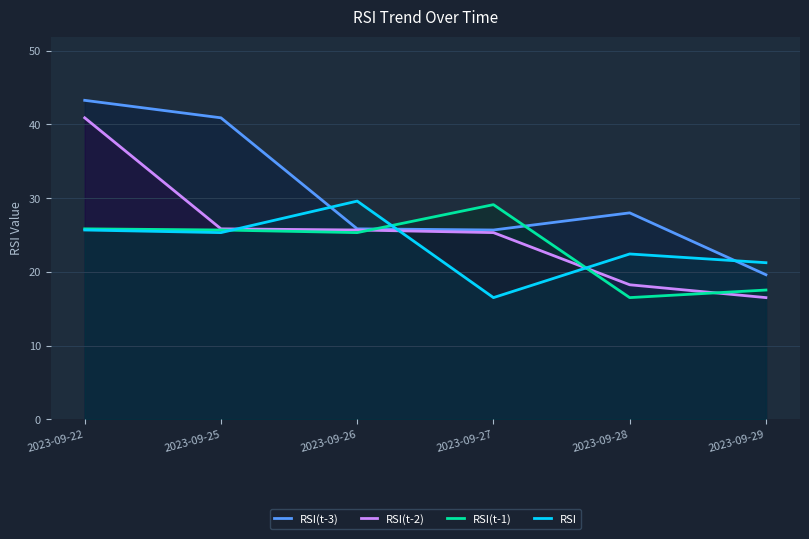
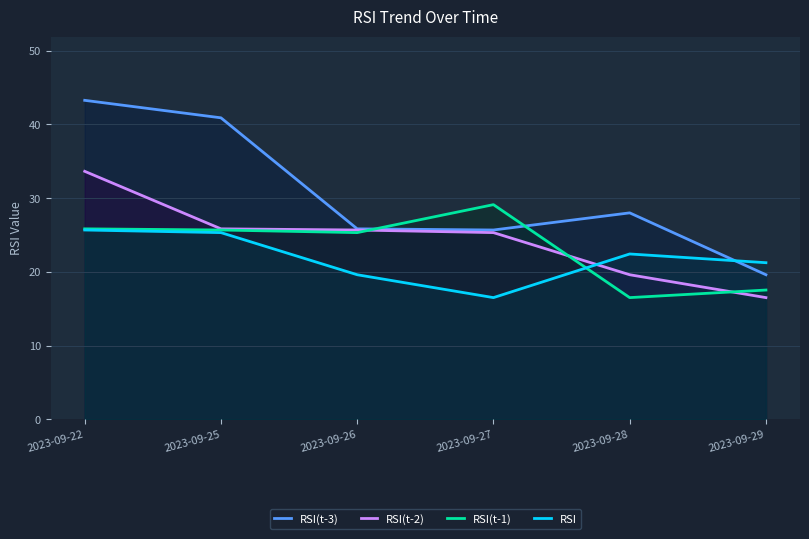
  {
    "RSI(t-3)": {
      "2023-09-22": 43,
      "2023-09-25": 41,
      "2023-09-27": 26,
      "2023-09-28": 28,
      "2023-09-29": 20
    },
    "RSI(t-2)": {
-     "2023-09-22": 41,
+     "2023-09-22": 34,
      "2023-09-27": 25,
-     "2023-09-28": 18,
+     "2023-09-28": 20,
      "2023-09-29": 17
    },
    "RSI(t-1)": {
      "2023-09-26": 25,
      "2023-09-27": 29,
      "2023-09-28": 17,
      "2023-09-29": 18
    },
    "RSI": {
      "2023-09-25": 25,
-     "2023-09-26": 30,
+     "2023-09-26": 20,
      "2023-09-27": 17,
      "2023-09-28": 22,
      "2023-09-29": 21
    }
  }
